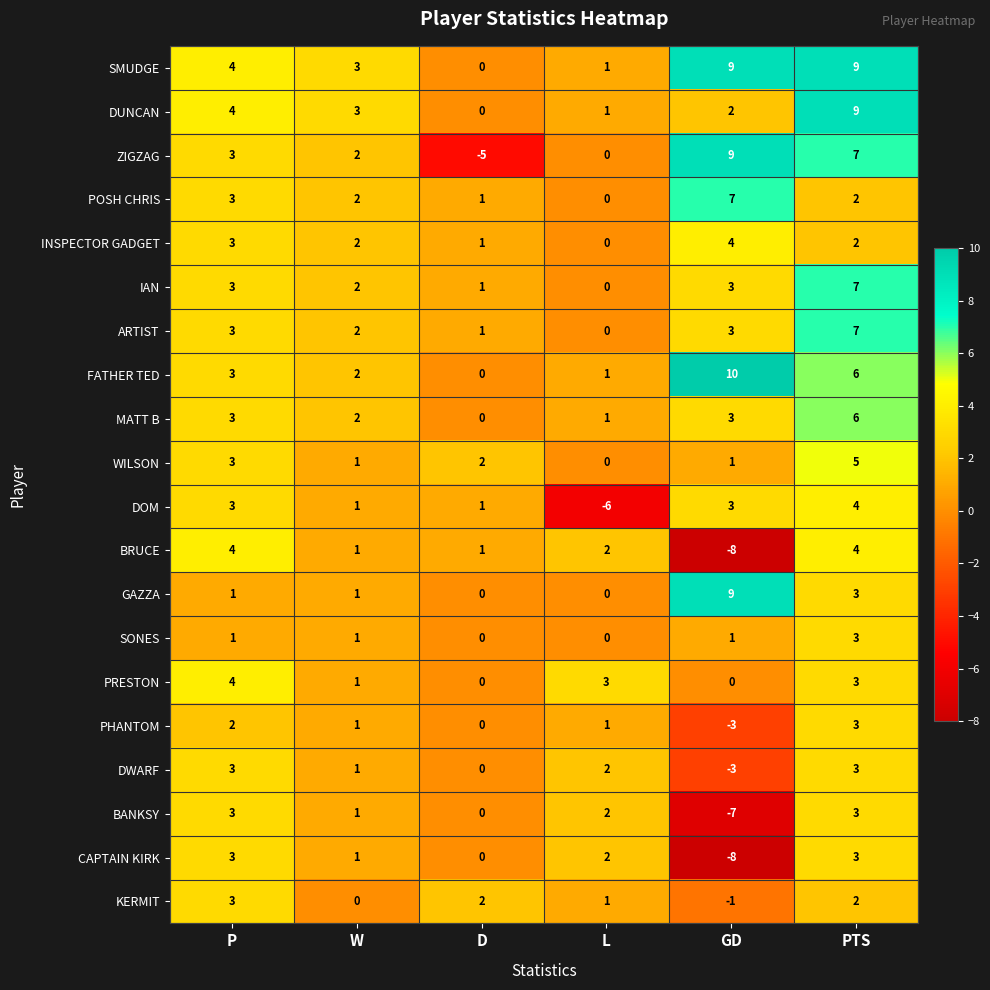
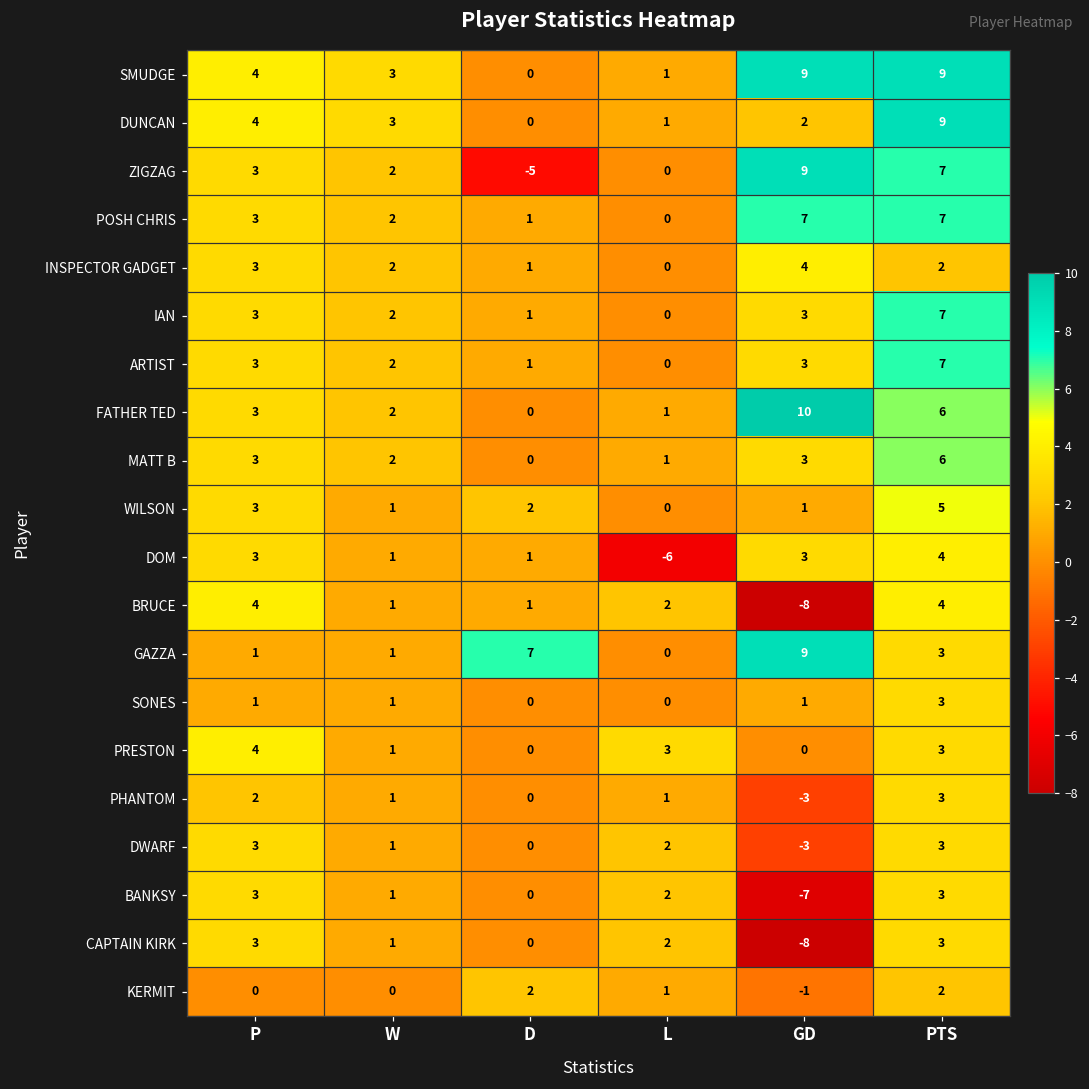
  {
    "SMUDGE": {
      "P": 4,
      "W": 3,
      "D": 0,
      "L": 1,
      "GD": 9,
      "PTS": 9
    },
    "DUNCAN": {
      "P": 4,
      "W": 3,
      "D": 0,
      "L": 1,
      "GD": 2,
      "PTS": 9
    },
    "ZIGZAG": {
      "P": 3,
      "W": 2,
      "D": -5,
      "L": 0,
      "GD": 9,
      "PTS": 7
    },
    "POSH CHRIS": {
      "P": 3,
      "W": 2,
      "D": 1,
      "L": 0,
      "GD": 7,
-     "PTS": 2
+     "PTS": 7
    },
    "INSPECTOR GADGET": {
      "P": 3,
      "W": 2,
      "D": 1,
      "L": 0,
      "GD": 4,
      "PTS": 2
    },
    "IAN": {
      "P": 3,
      "W": 2,
      "D": 1,
      "L": 0,
      "GD": 3,
      "PTS": 7
    },
    "ARTIST": {
      "P": 3,
      "W": 2,
      "D": 1,
      "L": 0,
      "GD": 3,
      "PTS": 7
    },
    "FATHER TED": {
      "P": 3,
      "W": 2,
      "D": 0,
      "L": 1,
      "GD": 10,
      "PTS": 6
    },
    "MATT B": {
      "P": 3,
      "W": 2,
      "D": 0,
      "L": 1,
      "GD": 3,
      "PTS": 6
    },
    "WILSON": {
      "P": 3,
      "W": 1,
      "D": 2,
      "L": 0,
      "GD": 1,
      "PTS": 5
    },
    "DOM": {
      "P": 3,
      "W": 1,
      "D": 1,
      "L": -6,
      "GD": 3,
      "PTS": 4
    },
    "BRUCE": {
      "P": 4,
      "W": 1,
      "D": 1,
      "L": 2,
      "GD": -8,
      "PTS": 4
    },
    "GAZZA": {
      "P": 1,
      "W": 1,
-     "D": 0,
+     "D": 7,
      "L": 0,
      "GD": 9,
      "PTS": 3
    },
    "SONES": {
      "P": 1,
      "W": 1,
      "D": 0,
      "L": 0,
      "GD": 1,
      "PTS": 3
    },
    "PRESTON": {
      "P": 4,
      "W": 1,
      "D": 0,
      "L": 3,
      "GD": 0,
      "PTS": 3
    },
    "PHANTOM": {
      "P": 2,
      "W": 1,
      "D": 0,
      "L": 1,
      "GD": -3,
      "PTS": 3
    },
    "DWARF": {
      "P": 3,
      "W": 1,
      "D": 0,
      "L": 2,
      "GD": -3,
      "PTS": 3
    },
    "BANKSY": {
      "P": 3,
      "W": 1,
      "D": 0,
      "L": 2,
      "GD": -7,
      "PTS": 3
    },
    "CAPTAIN KIRK": {
      "P": 3,
      "W": 1,
      "D": 0,
      "L": 2,
      "GD": -8,
      "PTS": 3
    },
    "KERMIT": {
-     "P": 3,
+     "P": 0,
      "W": 0,
      "D": 2,
      "L": 1,
      "GD": -1,
      "PTS": 2
    }
  }
